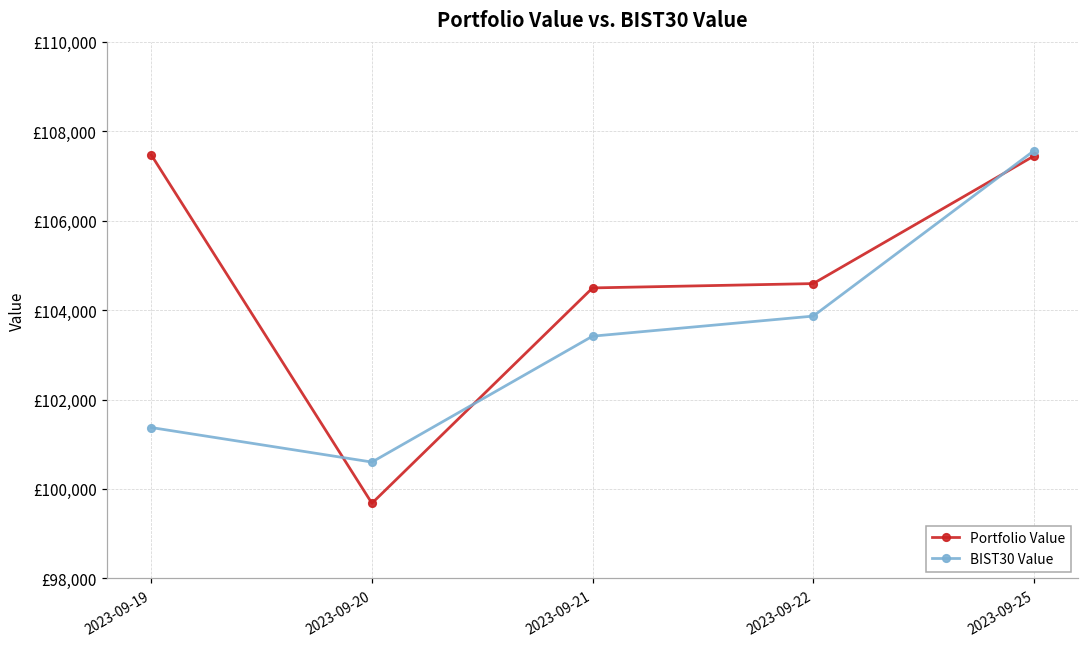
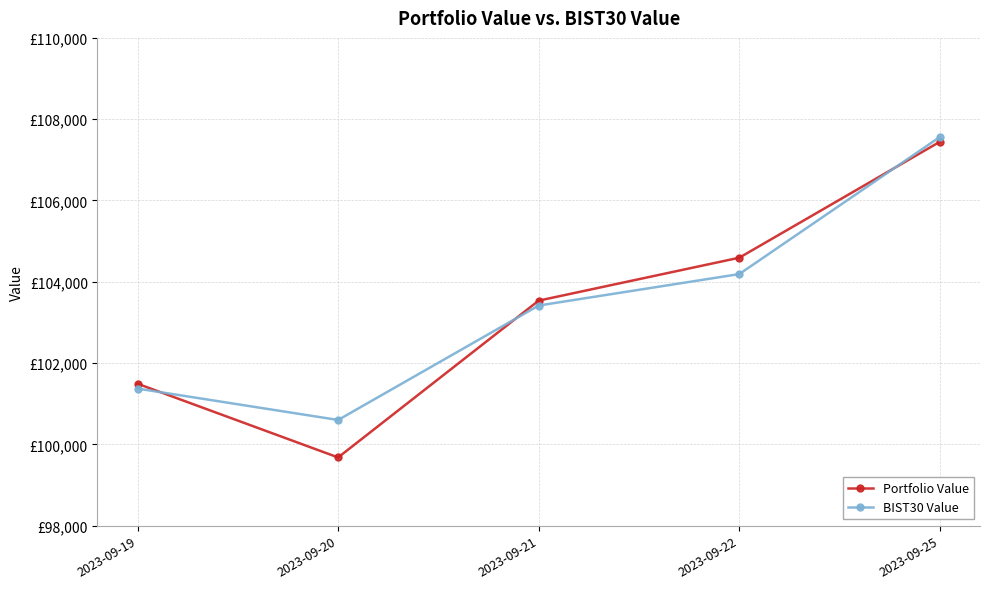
  {
    "Portfolio Value": {
-     "2023-09-19": "£107,500",
+     "2023-09-19": "£101,500",
      "2023-09-20": "£99,700",
-     "2023-09-21": "£104,500",
+     "2023-09-21": "£103,500",
      "2023-09-22": "£104,600",
      "2023-09-25": "£107,400"
    },
    "BIST30 Value": {
      "2023-09-19": "£101,400",
      "2023-09-20": "£100,600",
      "2023-09-21": "£103,400",
-     "2023-09-22": "£103,900",
+     "2023-09-22": "£104,200",
      "2023-09-25": "£107,600"
    }
  }
